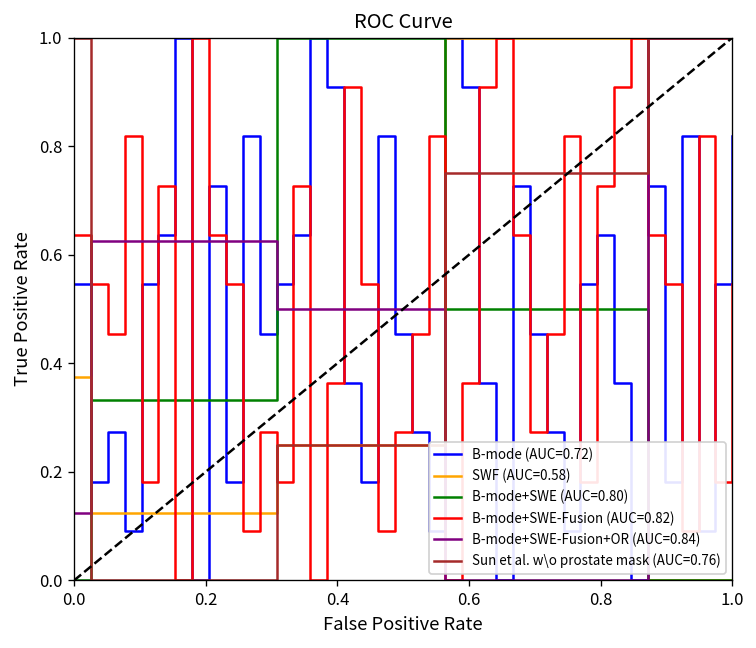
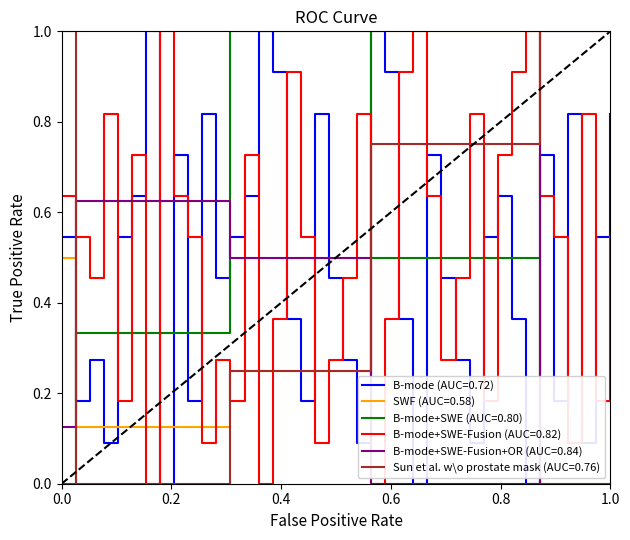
  {
    "B-mode (AUC=0.72)": {
      "0.0": 0.55,
      "1.0": 0.82
    },
    "SWF (AUC=0.58)": {
-     "0.0": 0.37
+     "0.0": 0.50
    },
    "B-mode+SWE-Fusion (AUC=0.82)": {
      "0.0": 0.64,
      "1.0": 0.55
    },
    "B-mode+SWE-Fusion+OR (AUC=0.84)": {
      "0.0": 0.12
    },
    "Sun et al. w\\o prostate mask (AUC=0.76)": {
      "0.0": 1.00
    }
  }
